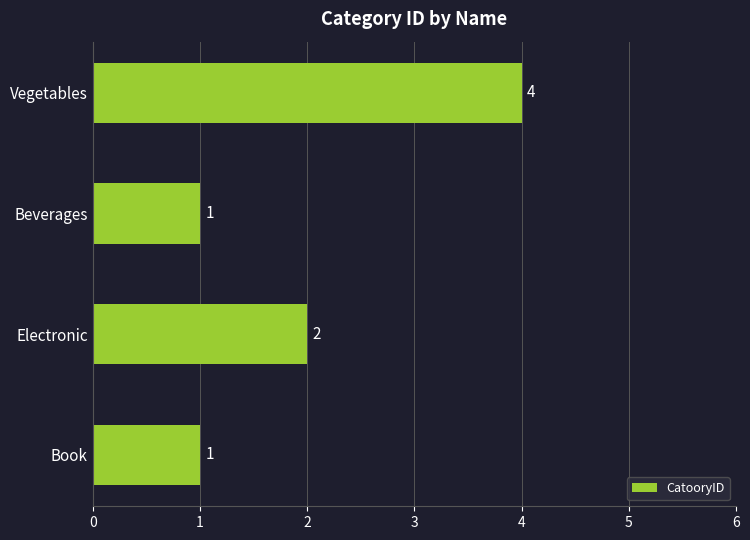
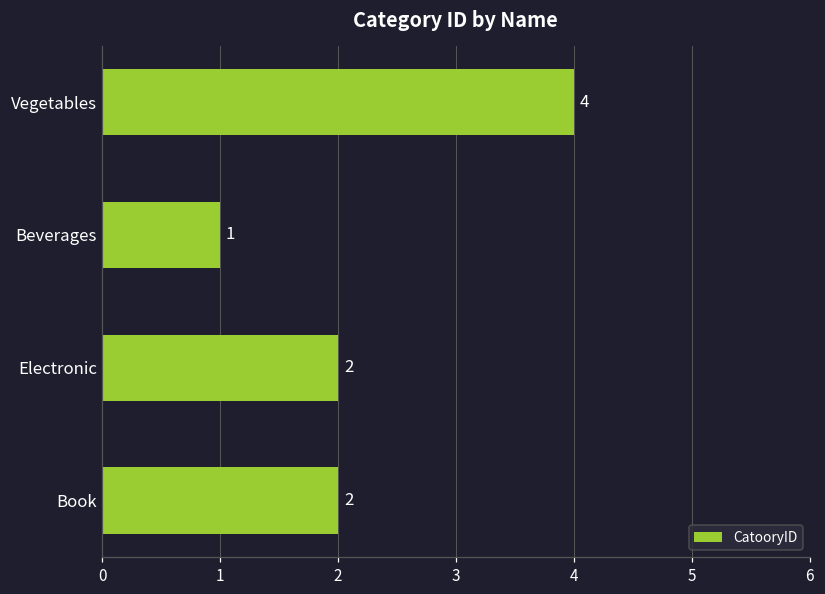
  {
    "Vegetables": 4,
    "Beverages": 1,
    "Electronic": 2,
-   "Book": 1
+   "Book": 2
  }
